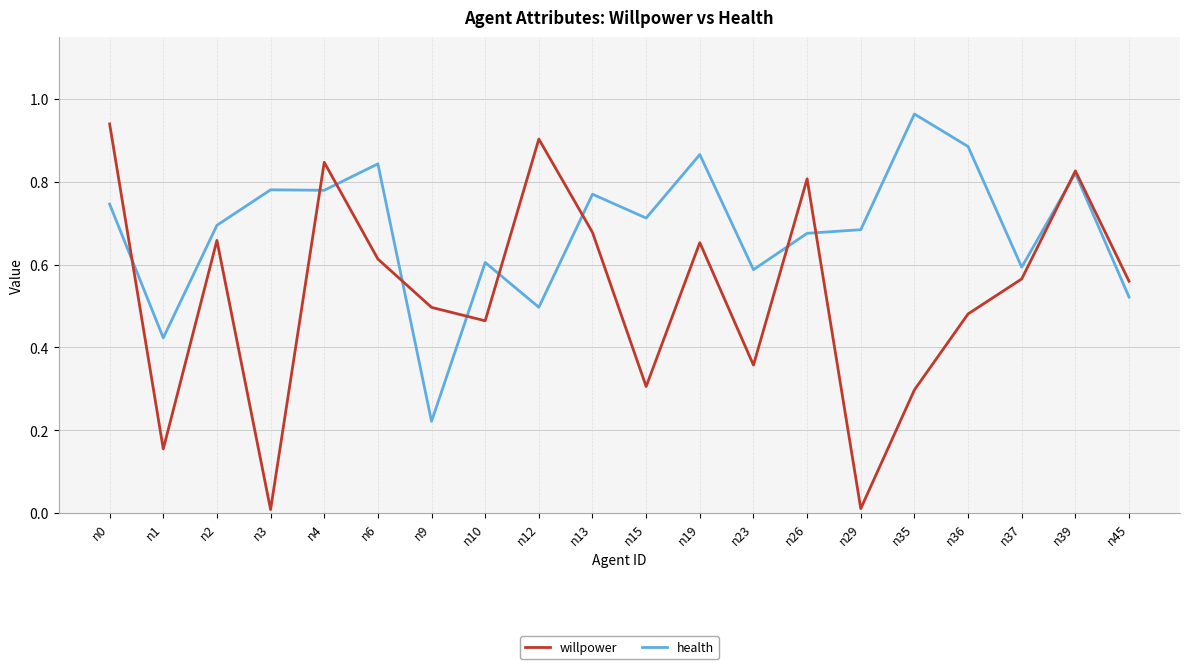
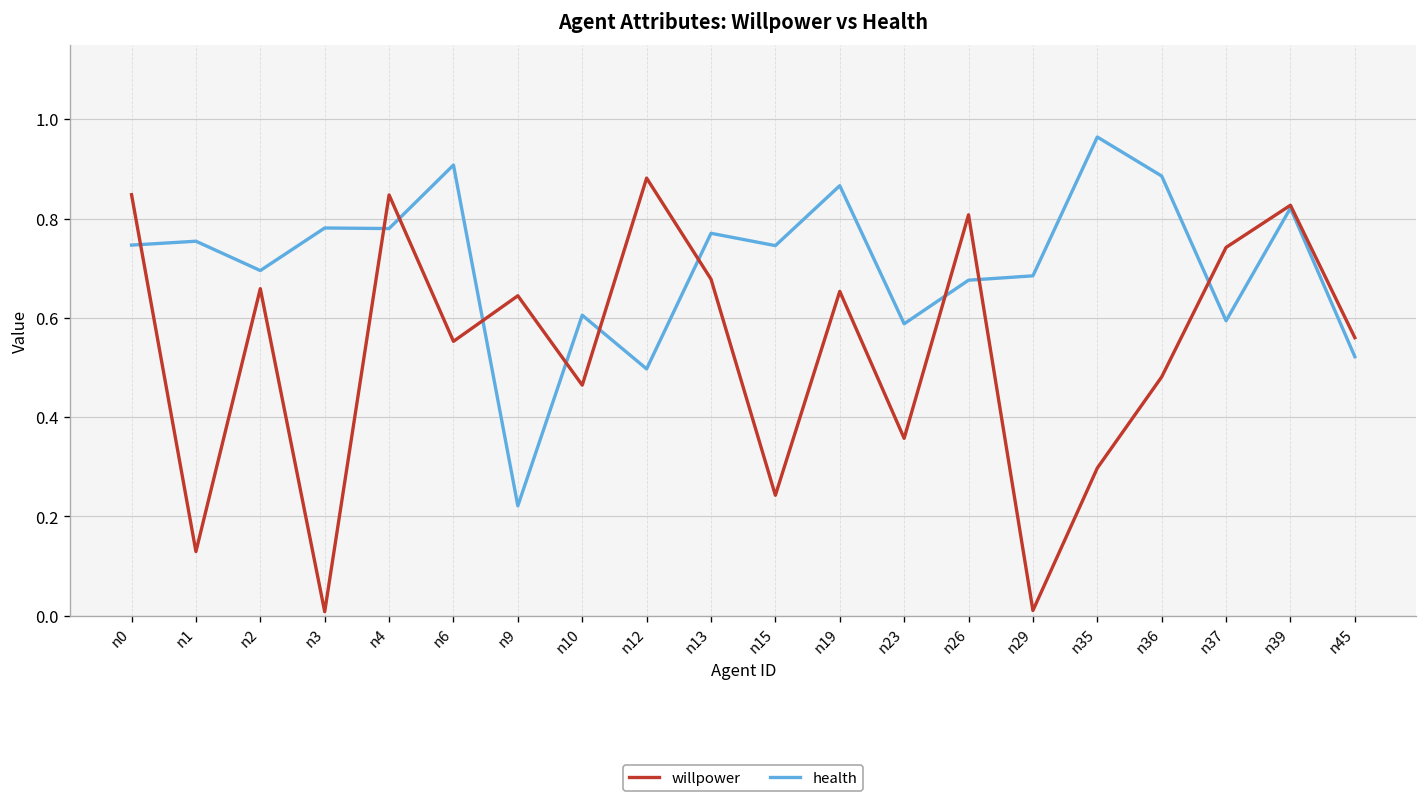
  {
    "willpower": {
-     "n0": 0.94,
-     "n1": 0.15,
+     "n0": 0.85,
+     "n1": 0.13,
      "n2": 0.66,
      "n3": 0.01,
      "n4": 0.85,
-     "n6": 0.61,
-     "n9": 0.50,
+     "n6": 0.55,
+     "n9": 0.64,
      "n10": 0.46,
-     "n12": 0.90,
+     "n12": 0.88,
      "n13": 0.68,
-     "n15": 0.31,
+     "n15": 0.24,
      "n19": 0.65,
      "n23": 0.36,
      "n26": 0.81,
      "n29": 0.01,
      "n35": 0.30,
      "n36": 0.48,
-     "n37": 0.57,
+     "n37": 0.74,
      "n45": 0.56
    },
    "health": {
      "n0": 0.75,
-     "n1": 0.42,
+     "n1": 0.75,
      "n2": 0.70,
      "n3": 0.78,
      "n4": 0.78,
-     "n6": 0.84,
+     "n6": 0.91,
      "n9": 0.22,
      "n10": 0.61,
      "n12": 0.50,
      "n13": 0.77,
-     "n15": 0.71,
+     "n15": 0.75,
      "n19": 0.87,
      "n23": 0.59,
      "n26": 0.68,
      "n29": 0.68,
      "n35": 0.96,
      "n36": 0.89,
      "n37": 0.59,
      "n45": 0.52
    }
  }
